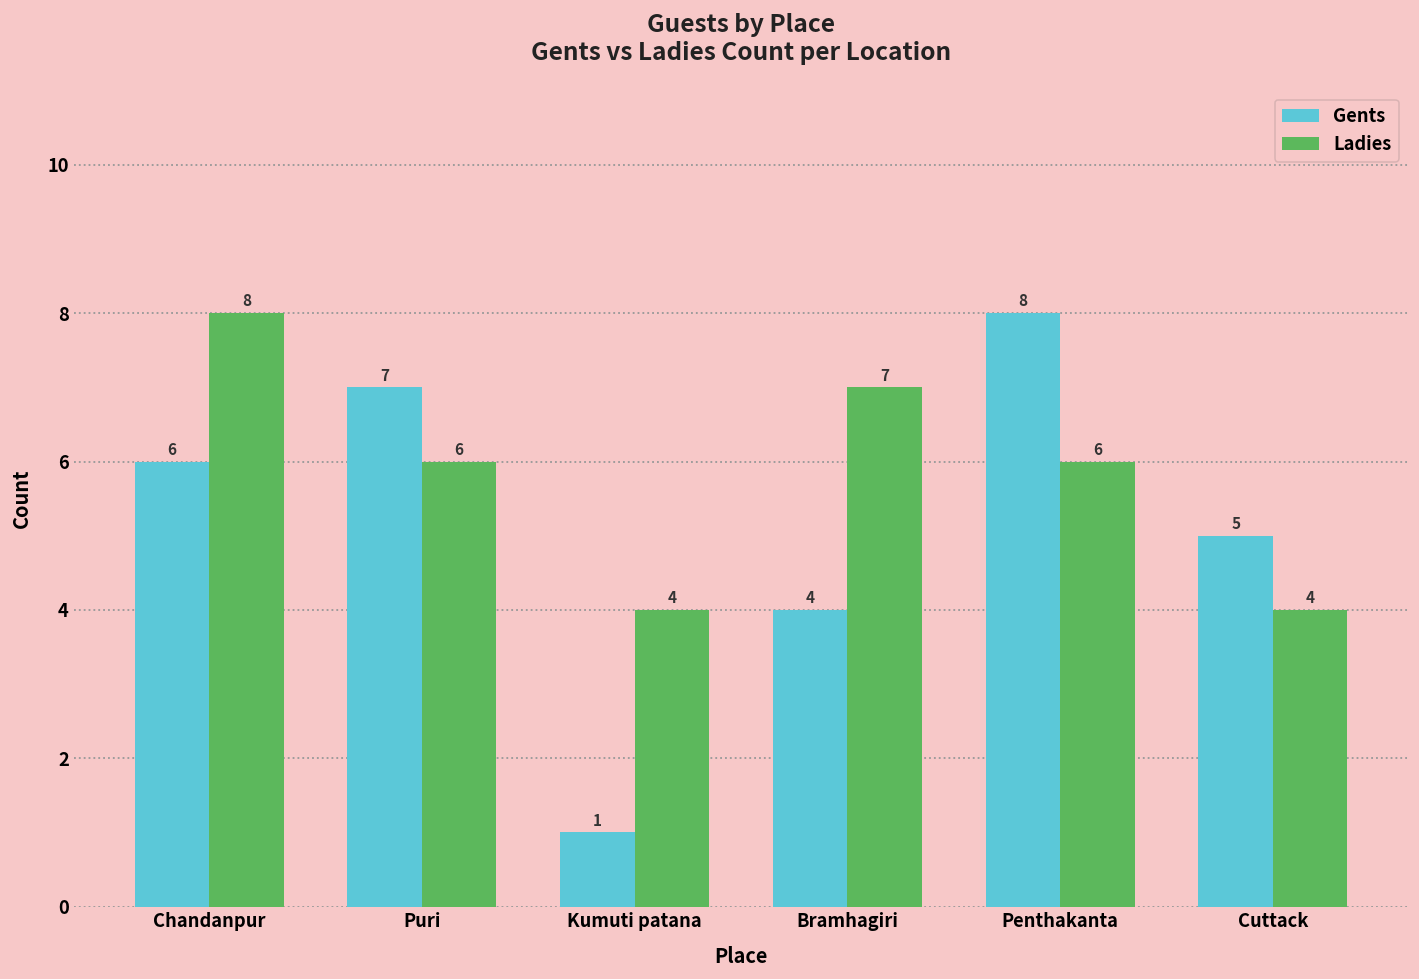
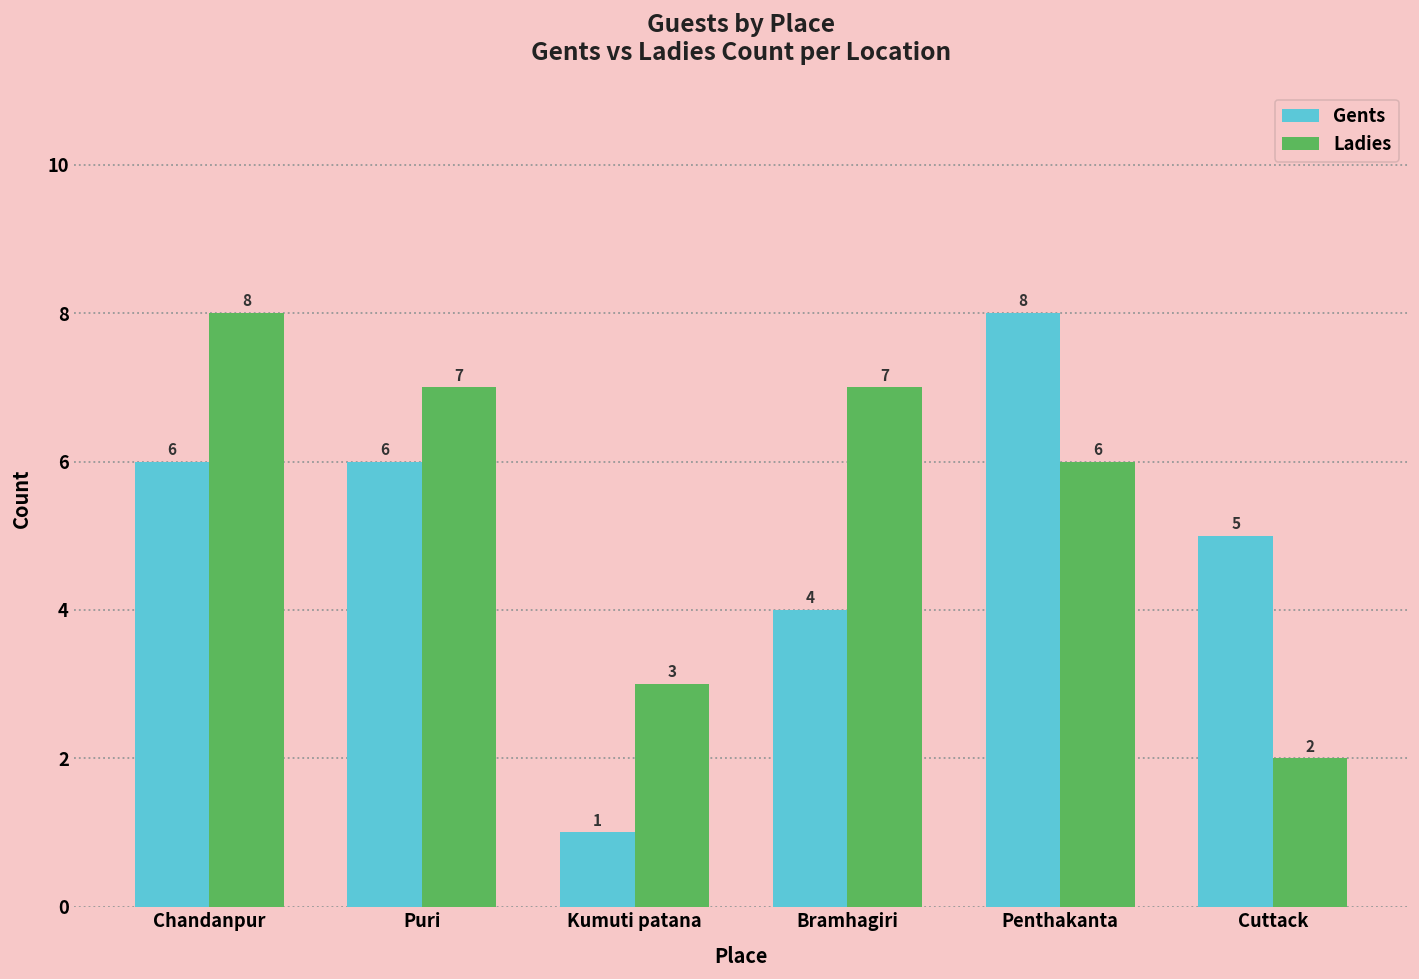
  {
    "Gents": {
      "Chandanpur": 6,
-     "Puri": 7,
+     "Puri": 6,
      "Kumuti patana": 1,
      "Bramhagiri": 4,
      "Penthakanta": 8,
      "Cuttack": 5
    },
    "Ladies": {
      "Chandanpur": 8,
-     "Puri": 6,
-     "Kumuti patana": 4,
+     "Puri": 7,
+     "Kumuti patana": 3,
      "Bramhagiri": 7,
      "Penthakanta": 6,
-     "Cuttack": 4
+     "Cuttack": 2
    }
  }
